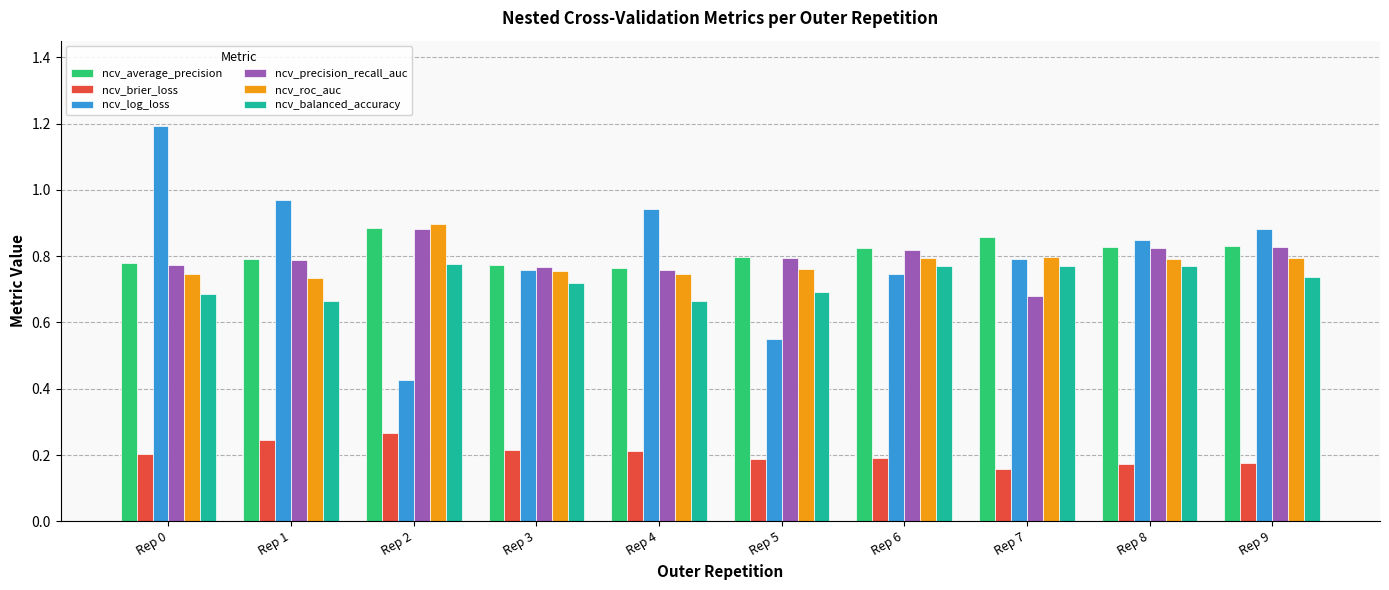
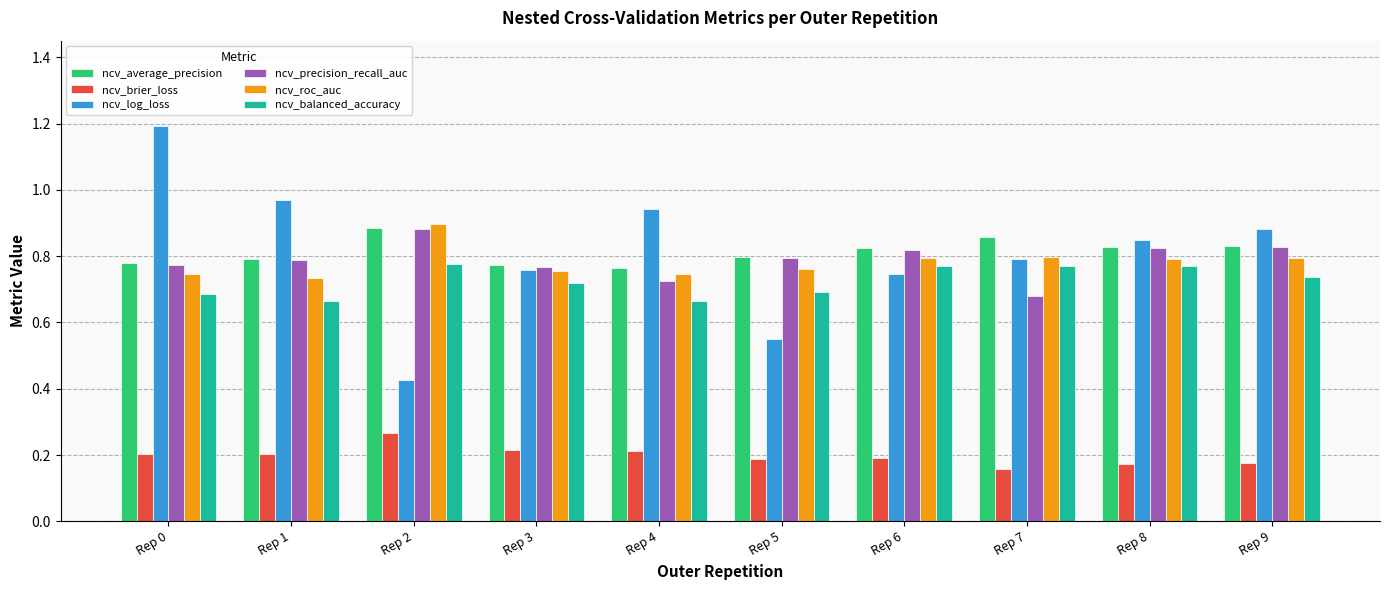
  {
    "ncv_brier_loss": {
      "Rep 0": 0.20,
-     "Rep 1": 0.24,
+     "Rep 1": 0.20,
      "Rep 2": 0.27,
      "Rep 3": 0.22,
      "Rep 4": 0.21,
      "Rep 5": 0.19,
      "Rep 6": 0.19,
      "Rep 7": 0.16,
      "Rep 8": 0.17,
      "Rep 9": 0.18
    },
    "ncv_log_loss": {
      "Rep 0": 1.19,
      "Rep 1": 0.97,
      "Rep 2": 0.43,
      "Rep 3": 0.76,
      "Rep 4": 0.94,
      "Rep 5": 0.55,
      "Rep 6": 0.75,
      "Rep 7": 0.79,
      "Rep 8": 0.85,
      "Rep 9": 0.88
    },
    "ncv_precision_recall_auc": {
      "Rep 0": 0.77,
      "Rep 1": 0.79,
      "Rep 2": 0.88,
      "Rep 3": 0.77,
-     "Rep 4": 0.76,
+     "Rep 4": 0.73,
      "Rep 5": 0.79,
      "Rep 6": 0.82,
      "Rep 7": 0.68,
      "Rep 8": 0.82,
      "Rep 9": 0.83
    },
    "ncv_roc_auc": {
      "Rep 0": 0.74,
      "Rep 1": 0.73,
      "Rep 2": 0.90,
      "Rep 3": 0.76,
      "Rep 4": 0.74,
      "Rep 5": 0.76,
      "Rep 6": 0.80,
      "Rep 7": 0.80,
      "Rep 8": 0.79,
      "Rep 9": 0.80
    }
  }
